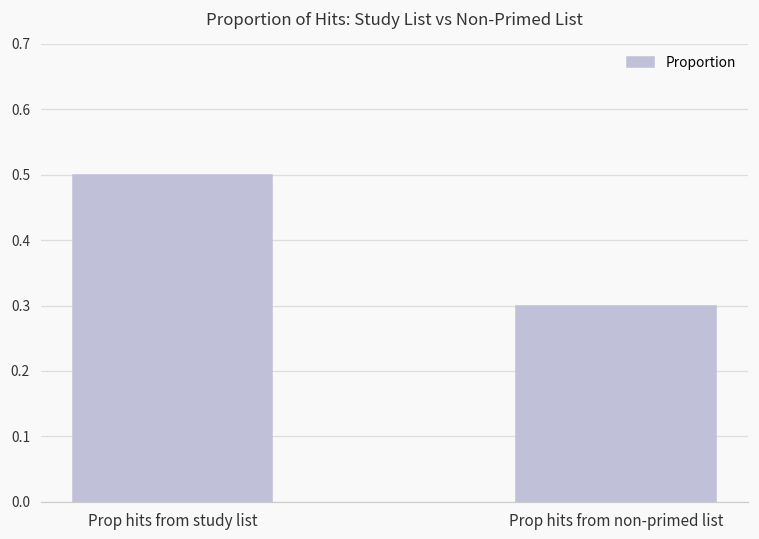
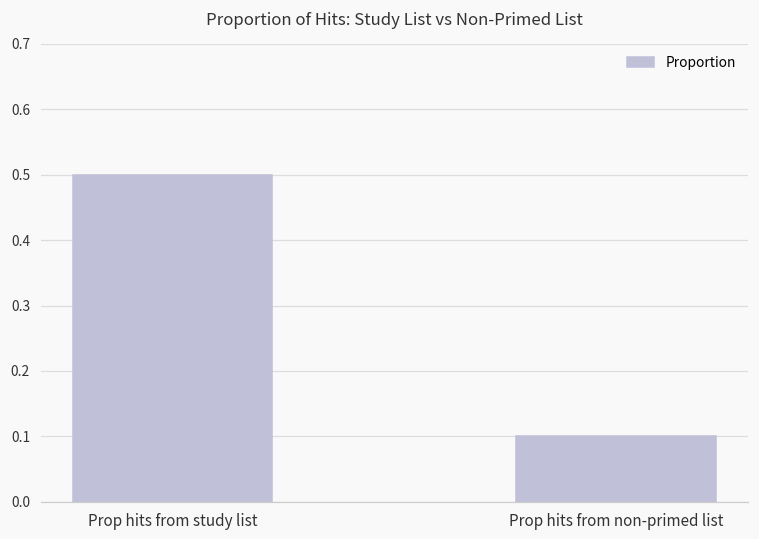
  {
    "Prop hits from study list": 0.5,
-   "Prop hits from non-primed list": 0.3
+   "Prop hits from non-primed list": 0.1
  }
